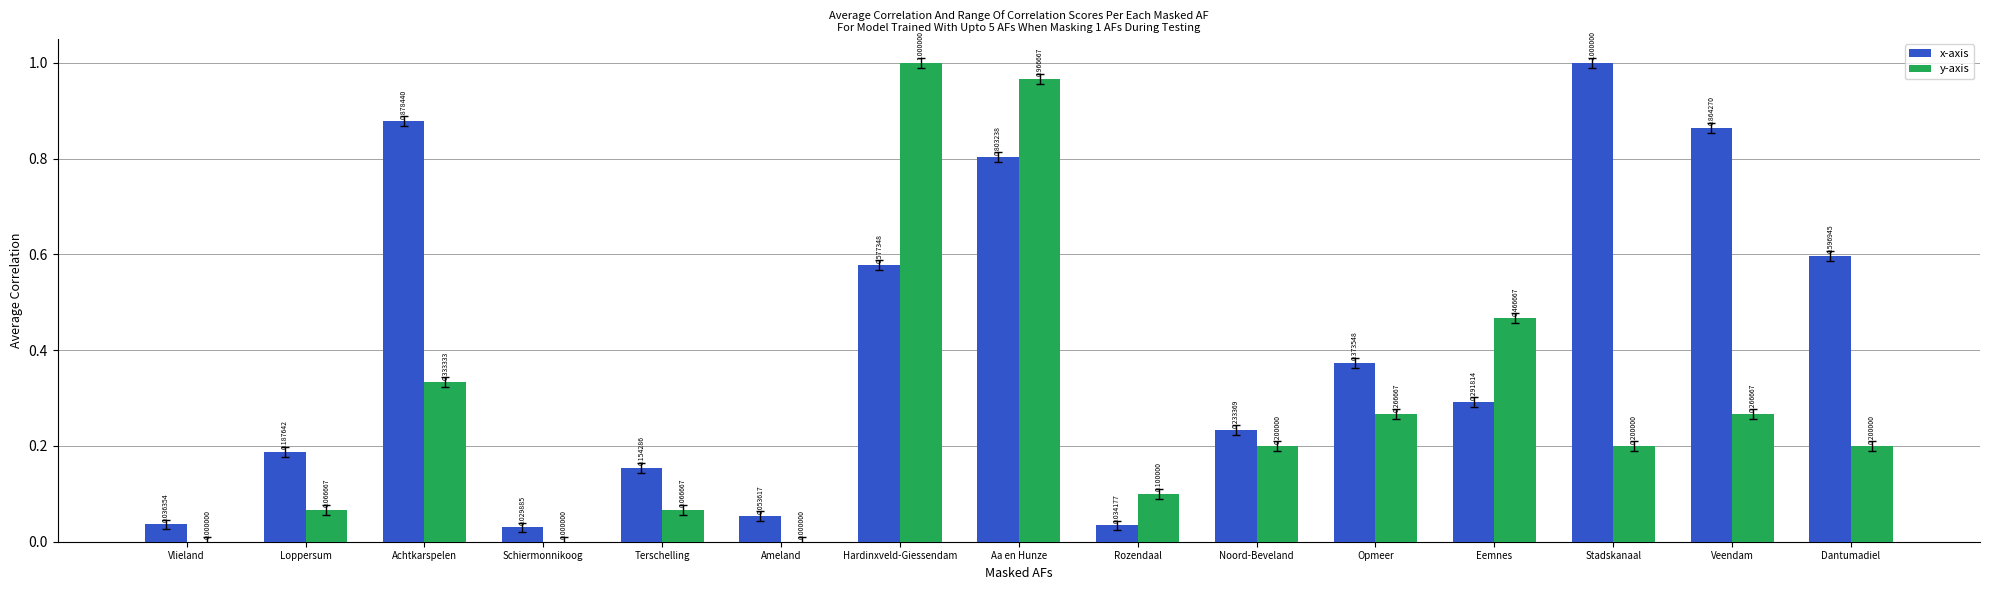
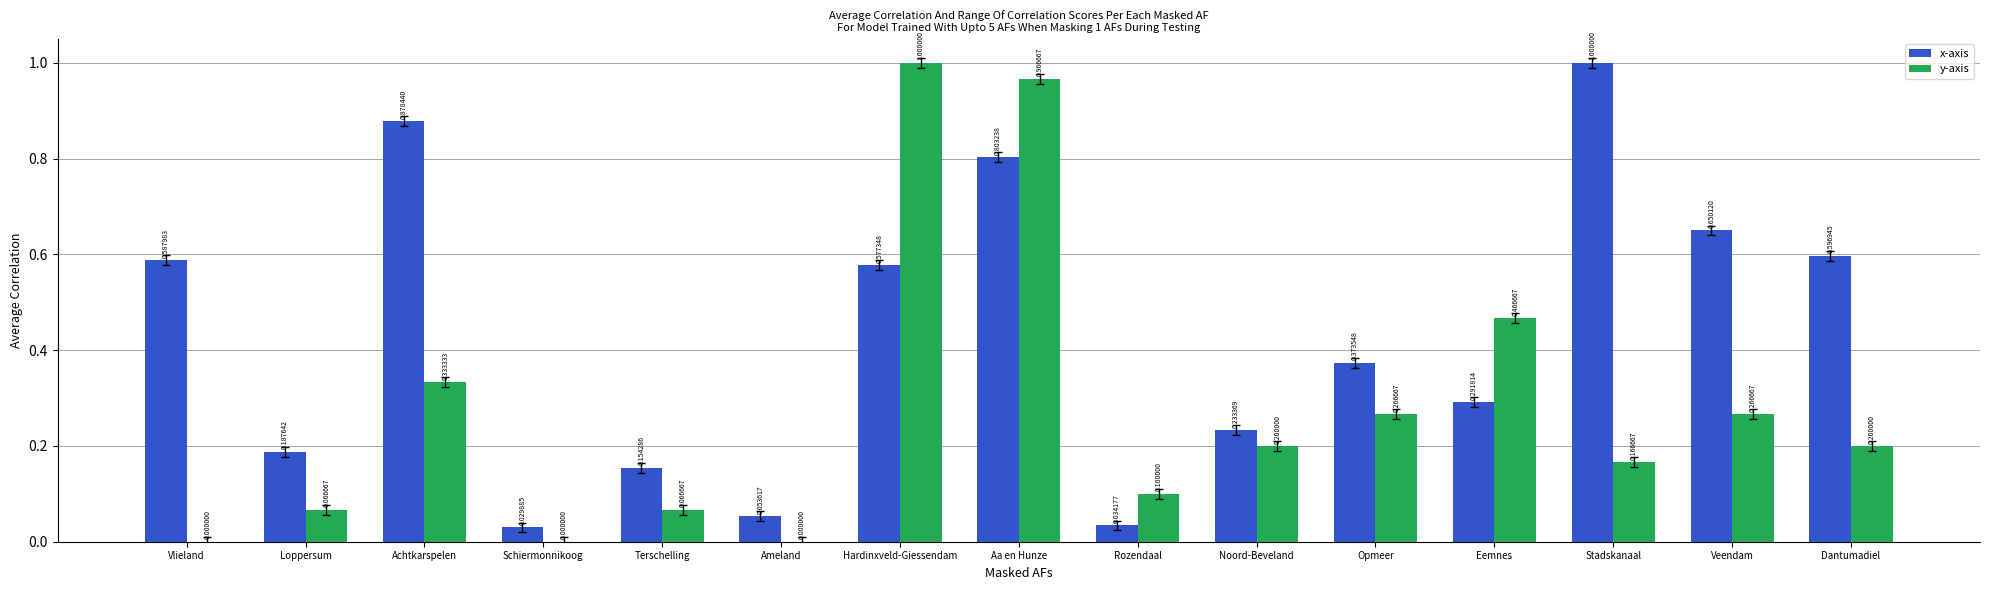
  {
    "x-axis": {
-     "Vlieland": 0.036354,
-     "Veendam": 0.864270
+     "Vlieland": 0.587983,
+     "Veendam": 0.650120
    },
    "y-axis": {
-     "Stadskanaal": 0.200000
+     "Stadskanaal": 0.166667
    }
  }
